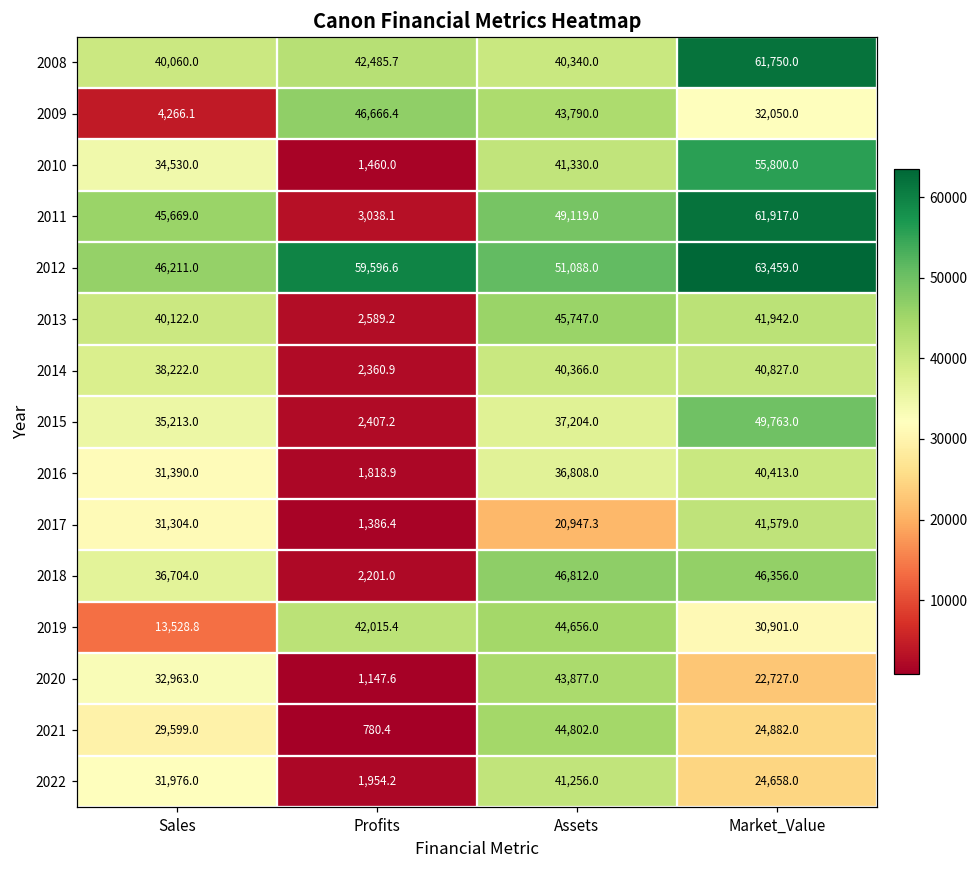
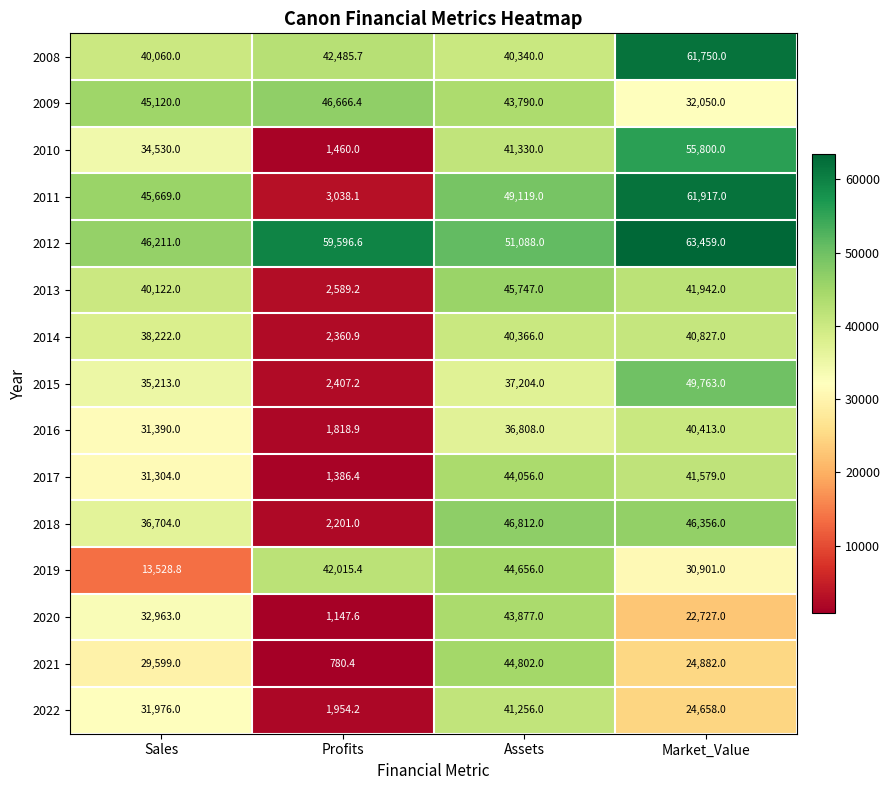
  {
    "2008": {
      "Sales": "40,060.0",
      "Profits": "42,485.7",
      "Assets": "40,340.0",
      "Market_Value": "61,750.0"
    },
    "2009": {
-     "Sales": "4,266.1",
+     "Sales": "45,120.0",
      "Profits": "46,666.4",
      "Assets": "43,790.0",
      "Market_Value": "32,050.0"
    },
    "2010": {
      "Sales": "34,530.0",
      "Profits": "1,460.0",
      "Assets": "41,330.0",
      "Market_Value": "55,800.0"
    },
    "2011": {
      "Sales": "45,669.0",
      "Profits": "3,038.1",
      "Assets": "49,119.0",
      "Market_Value": "61,917.0"
    },
    "2012": {
      "Sales": "46,211.0",
      "Profits": "59,596.6",
      "Assets": "51,088.0",
      "Market_Value": "63,459.0"
    },
    "2013": {
      "Sales": "40,122.0",
      "Profits": "2,589.2",
      "Assets": "45,747.0",
      "Market_Value": "41,942.0"
    },
    "2014": {
      "Sales": "38,222.0",
      "Profits": "2,360.9",
      "Assets": "40,366.0",
      "Market_Value": "40,827.0"
    },
    "2015": {
      "Sales": "35,213.0",
      "Profits": "2,407.2",
      "Assets": "37,204.0",
      "Market_Value": "49,763.0"
    },
    "2016": {
      "Sales": "31,390.0",
      "Profits": "1,818.9",
      "Assets": "36,808.0",
      "Market_Value": "40,413.0"
    },
    "2017": {
      "Sales": "31,304.0",
      "Profits": "1,386.4",
-     "Assets": "20,947.3",
+     "Assets": "44,056.0",
      "Market_Value": "41,579.0"
    },
    "2018": {
      "Sales": "36,704.0",
      "Profits": "2,201.0",
      "Assets": "46,812.0",
      "Market_Value": "46,356.0"
    },
    "2019": {
      "Sales": "13,528.8",
      "Profits": "42,015.4",
      "Assets": "44,656.0",
      "Market_Value": "30,901.0"
    },
    "2020": {
      "Sales": "32,963.0",
      "Profits": "1,147.6",
      "Assets": "43,877.0",
      "Market_Value": "22,727.0"
    },
    "2021": {
      "Sales": "29,599.0",
      "Profits": "780.4",
      "Assets": "44,802.0",
      "Market_Value": "24,882.0"
    },
    "2022": {
      "Sales": "31,976.0",
      "Profits": "1,954.2",
      "Assets": "41,256.0",
      "Market_Value": "24,658.0"
    }
  }
